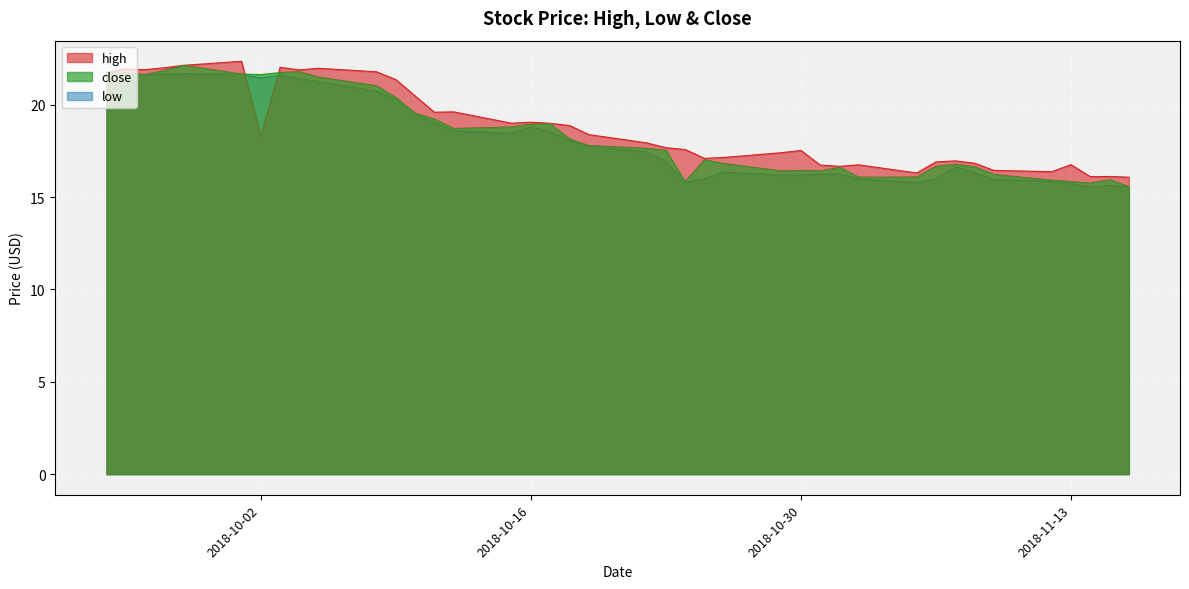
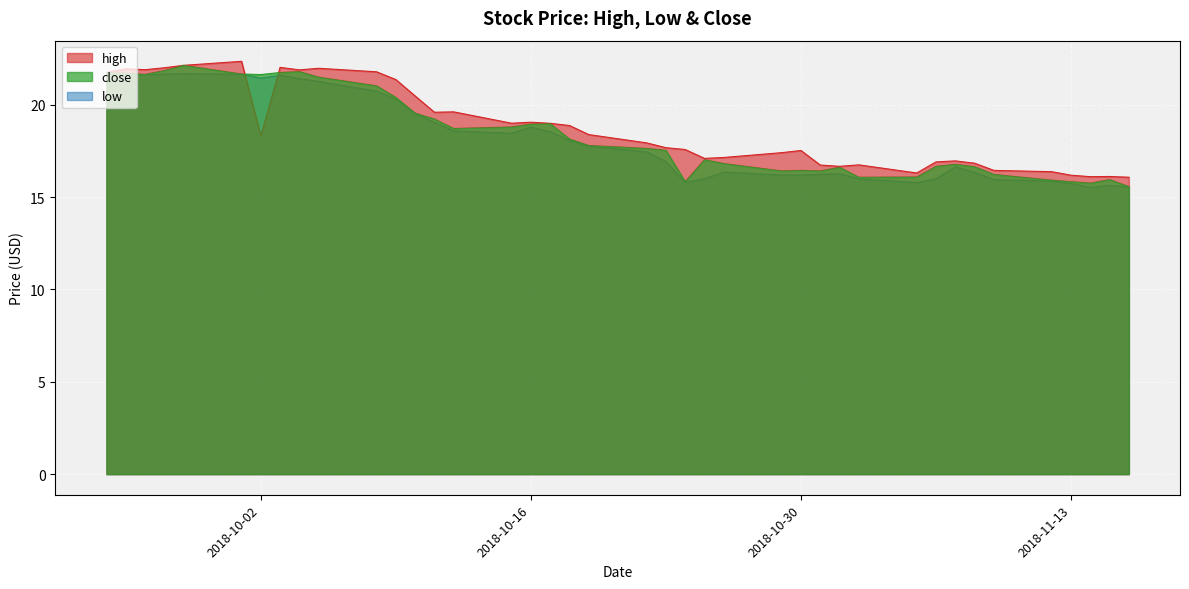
  {
    "high": {
      "2018-10-02": 18.3,
      "2018-10-30": 17.5,
-     "2018-11-13": 16.8
+     "2018-11-13": 16.2
    },
    "close": {
      "2018-10-02": 21.6,
      "2018-10-30": 16.5
    },
    "low": {
      "2018-10-02": 21.5,
      "2018-10-16": 18.8,
      "2018-10-30": 16.2
    }
  }
